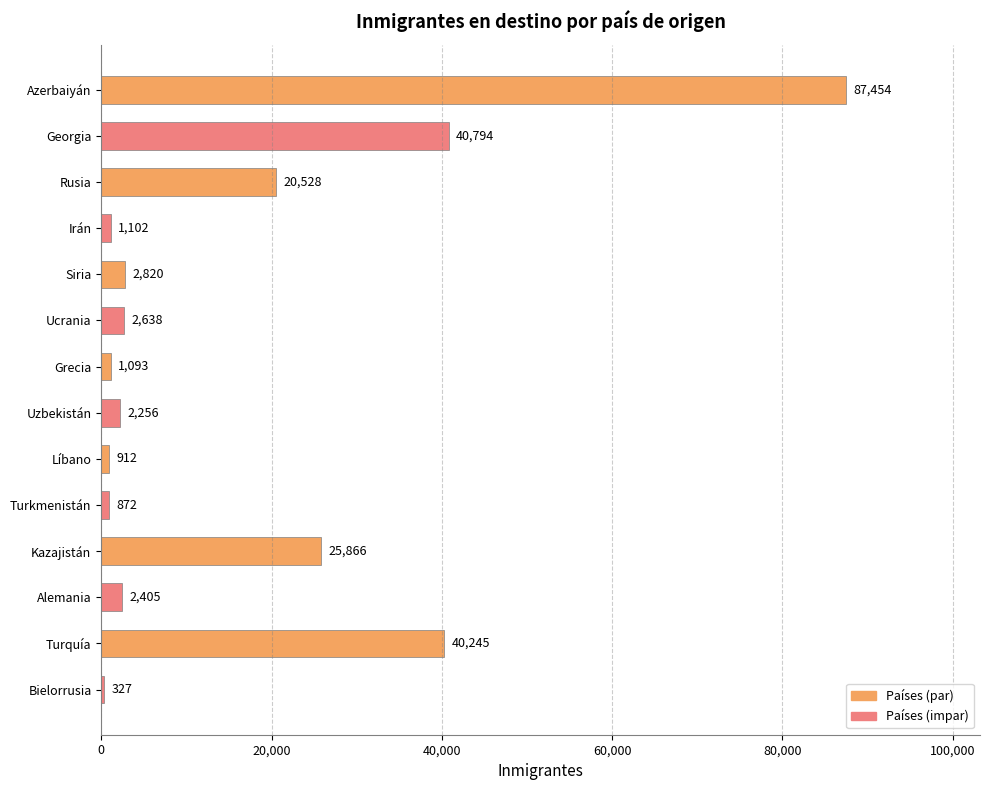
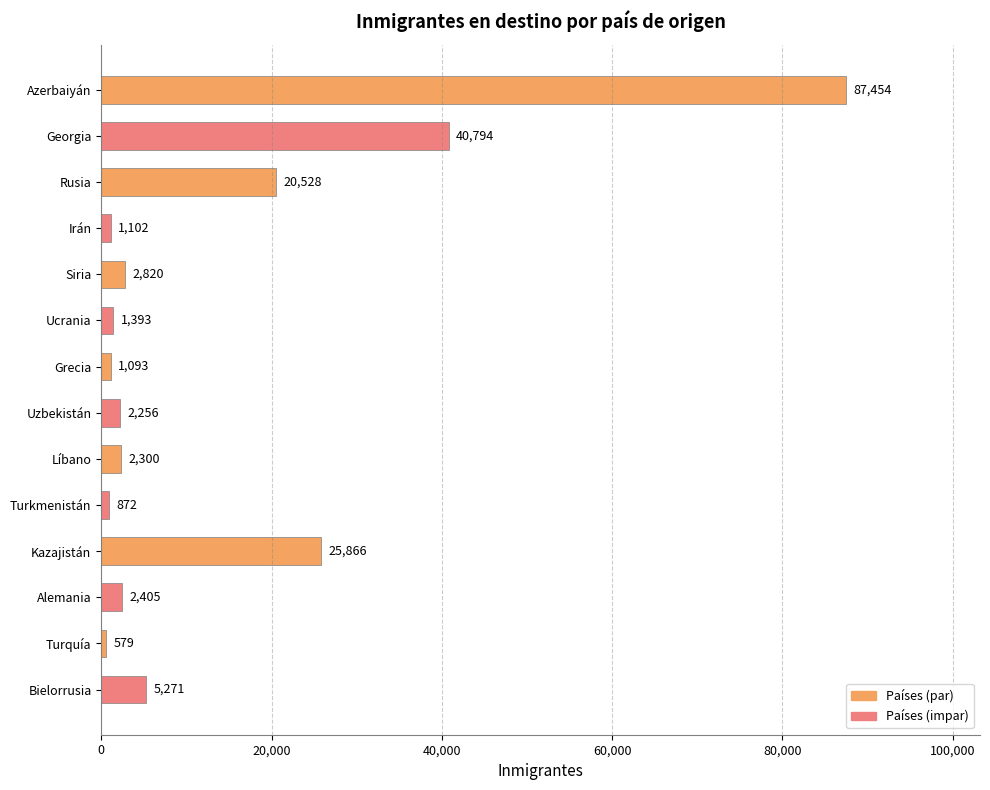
  {
    "Azerbaiyán": "87,454",
    "Georgia": "40,794",
    "Rusia": "20,528",
    "Irán": "1,102",
    "Siria": "2,820",
-   "Ucrania": "2,638",
+   "Ucrania": "1,393",
    "Grecia": "1,093",
    "Uzbekistán": "2,256",
-   "Líbano": "912",
+   "Líbano": "2,300",
    "Turkmenistán": "872",
    "Kazajistán": "25,866",
    "Alemania": "2,405",
-   "Turquía": "40,245",
-   "Bielorrusia": "327"
+   "Turquía": "579",
+   "Bielorrusia": "5,271"
  }
